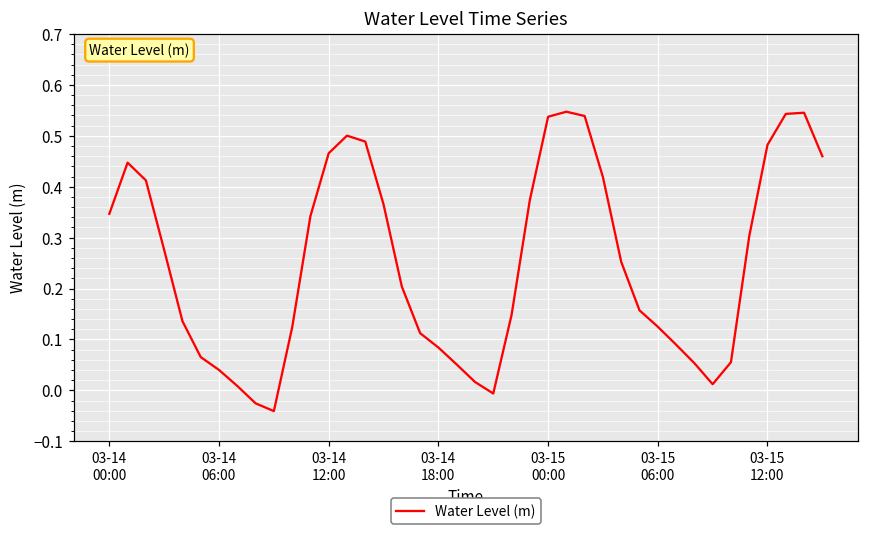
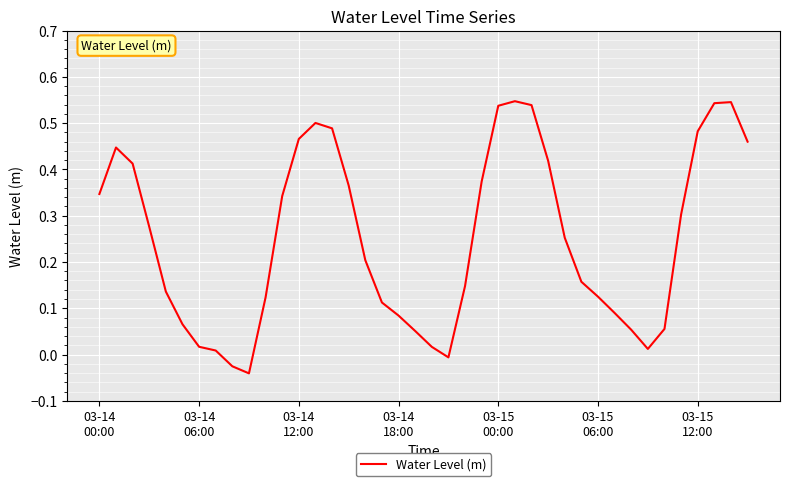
  {
    "03-14 00:00": 0.35,
-   "03-14 06:00": 0.04,
+   "03-14 06:00": 0.02,
    "03-14 12:00": 0.47,
    "03-14 18:00": 0.08,
    "03-15 00:00": 0.54,
    "03-15 06:00": 0.13,
    "03-15 12:00": 0.48
  }
